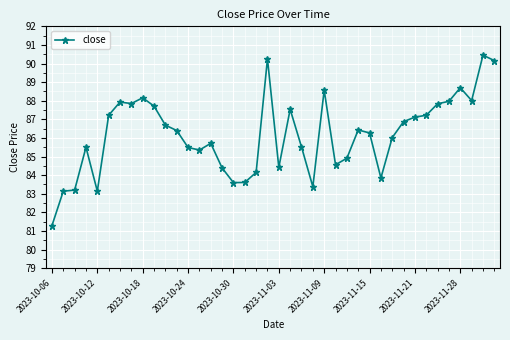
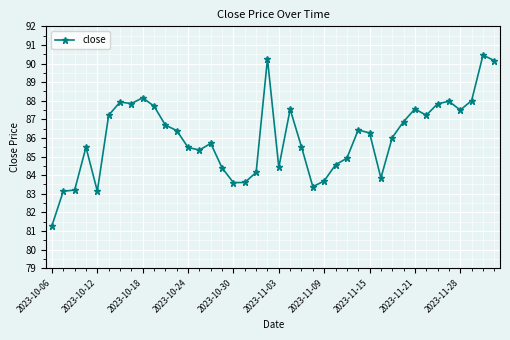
  {
    "2023-10-06": 81.3,
    "2023-10-12": 83.1,
    "2023-10-18": 88.2,
    "2023-10-24": 85.5,
    "2023-10-30": 83.6,
    "2023-11-03": 84.4,
-   "2023-11-09": 88.6,
+   "2023-11-09": 83.7,
    "2023-11-15": 86.3,
-   "2023-11-21": 87.1,
-   "2023-11-28": 88.7
+   "2023-11-21": 87.6,
+   "2023-11-28": 87.5
  }
